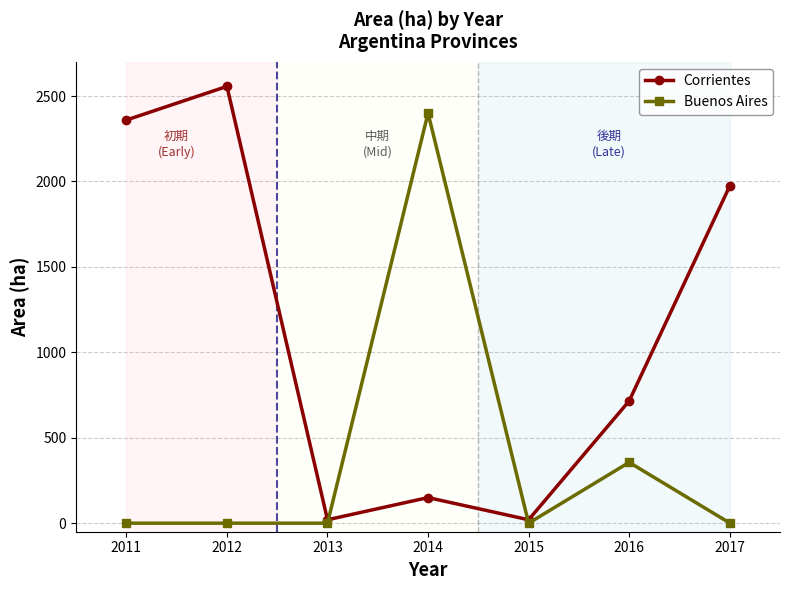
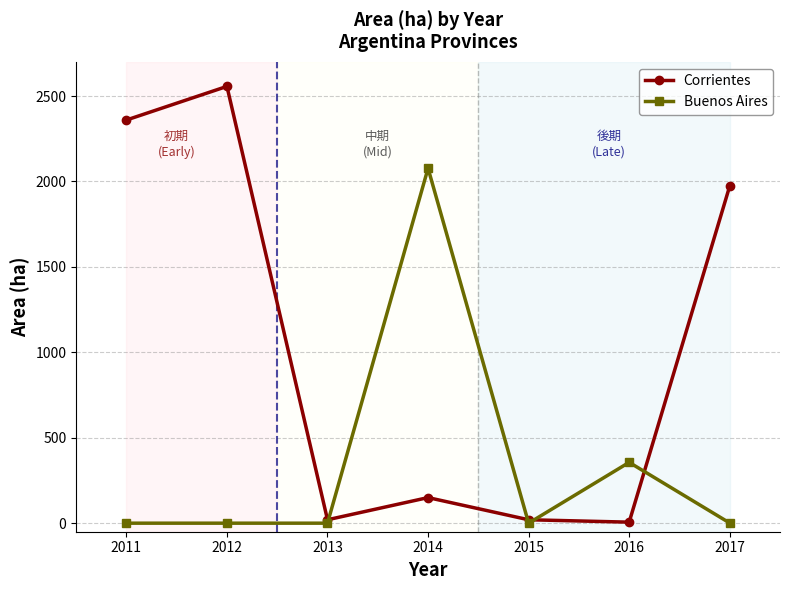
  {
    "Corrientes": {
      "2011": 2360,
      "2012": 2560,
      "2013": 20,
      "2014": 150,
      "2015": 20,
-     "2016": 720,
+     "2016": 10,
      "2017": 1970
    },
    "Buenos Aires": {
      "2011": 0,
      "2012": 0,
      "2013": 0,
-     "2014": 2400,
+     "2014": 2080,
      "2015": 0,
      "2016": 360,
      "2017": 0
    }
  }
